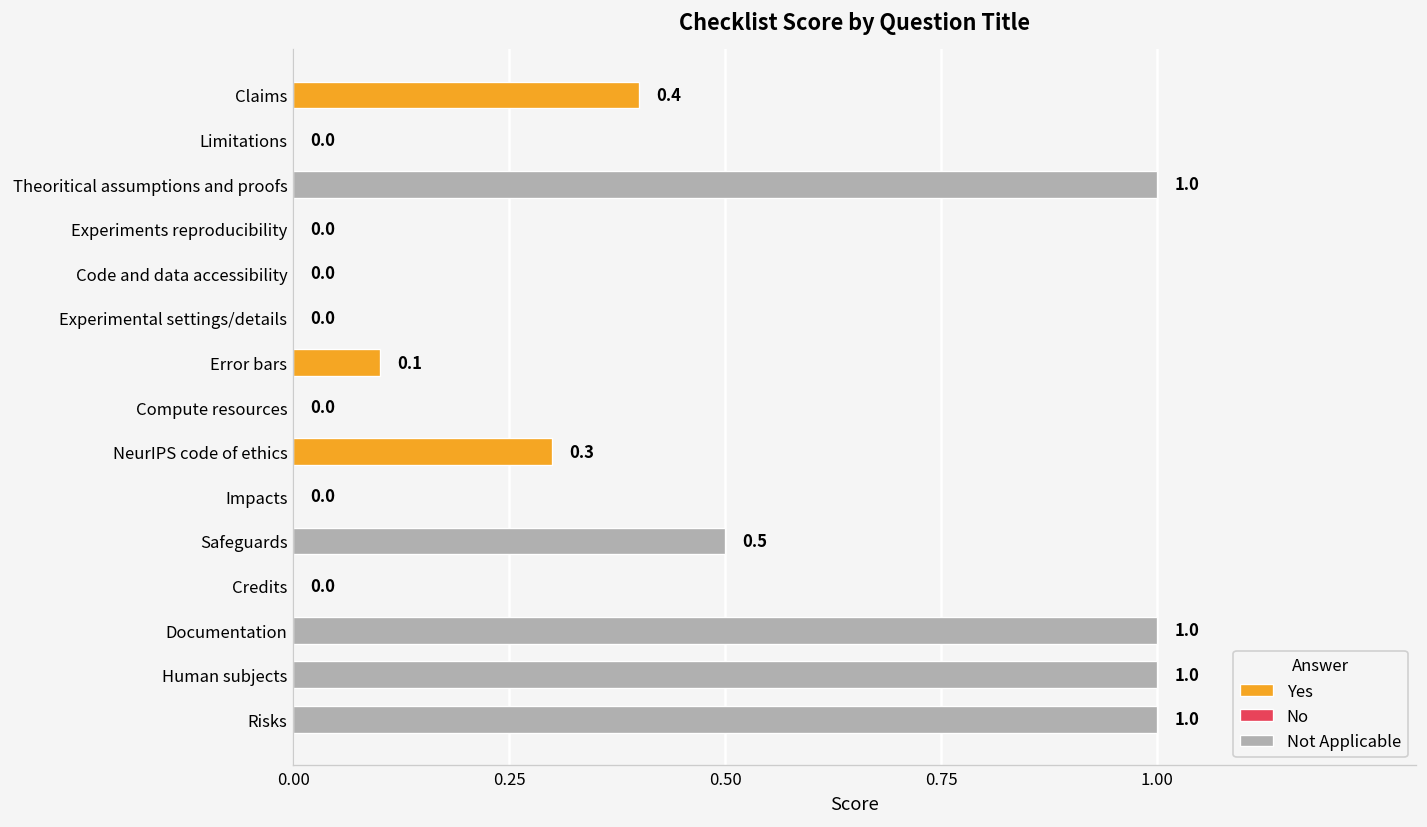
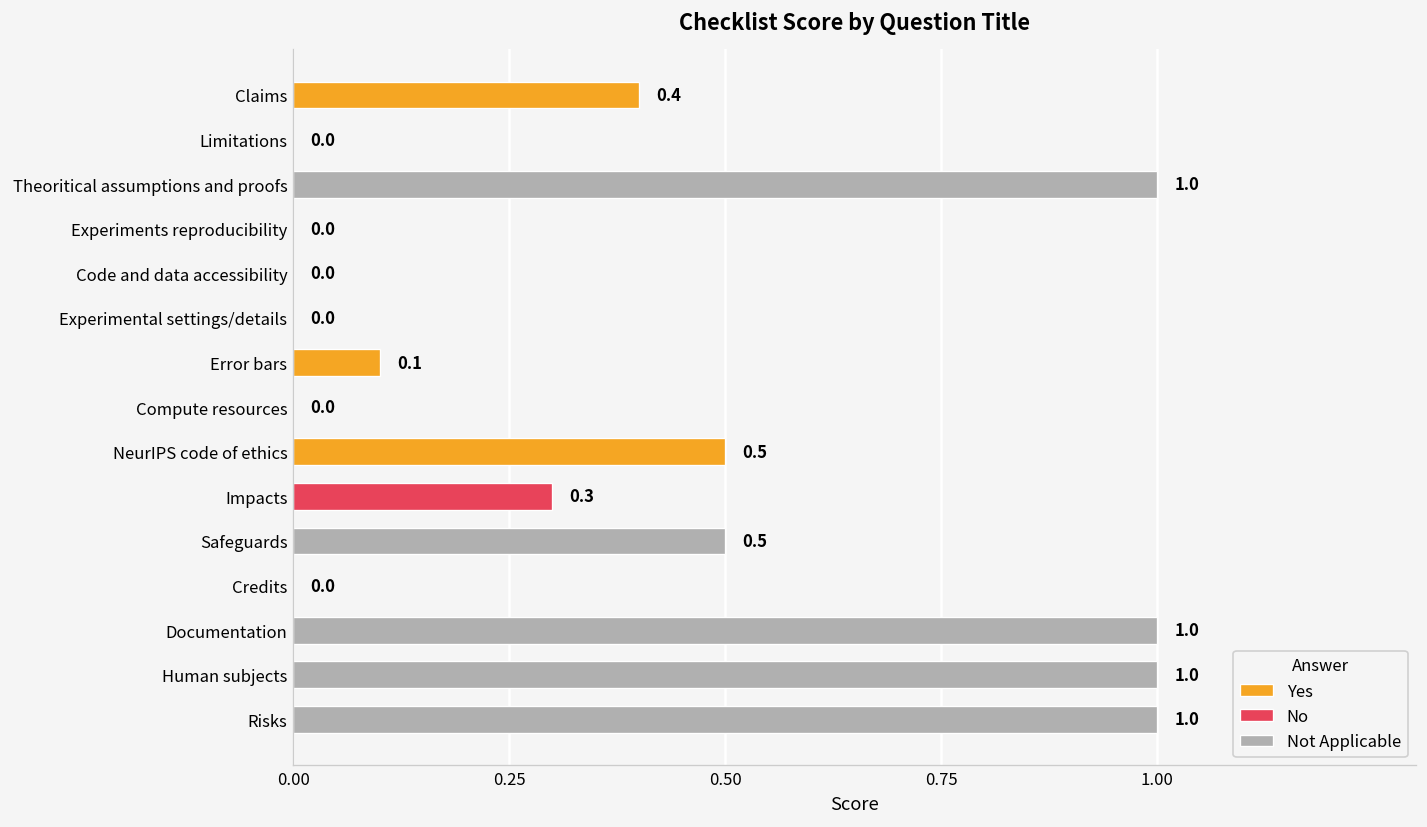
  {
    "Yes": {
      "Claims": 0.4,
      "Experimental settings/details": 0.0,
      "Error bars": 0.1,
-     "NeurIPS code of ethics": 0.3
+     "NeurIPS code of ethics": 0.5
    },
    "No": {
      "Limitations": 0.0,
      "Experiments reproducibility": 0.0,
      "Code and data accessibility": 0.0,
      "Compute resources": 0.0,
-     "Impacts": 0.0,
+     "Impacts": 0.3,
      "Credits": 0.0
    },
    "Not Applicable": {
      "Theoritical assumptions and proofs": 1.0,
      "Safeguards": 0.5,
      "Documentation": 1.0,
      "Human subjects": 1.0,
      "Risks": 1.0
    }
  }
